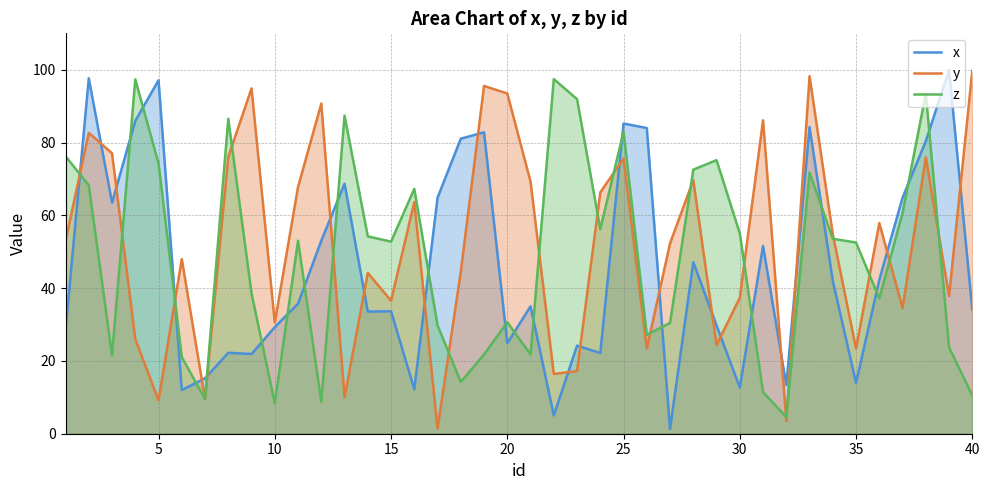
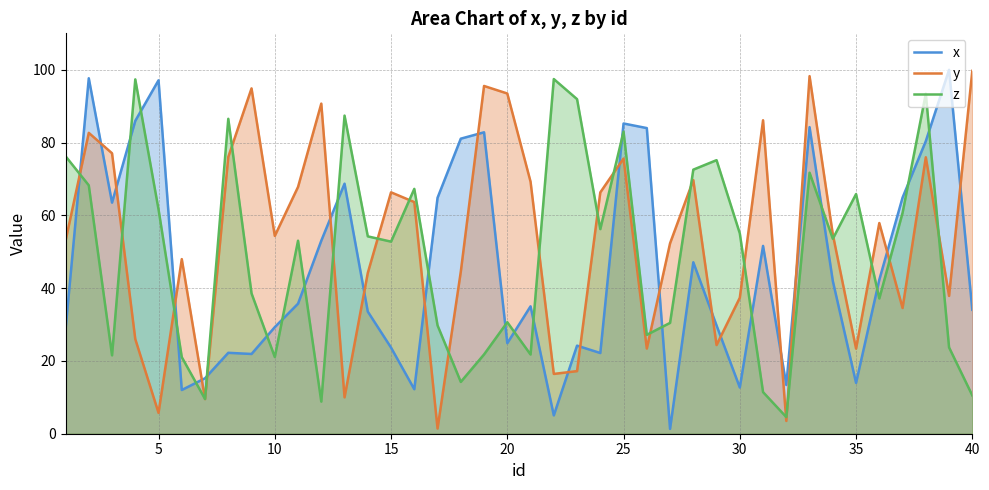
  {
    "x": {
      "5": 97,
      "10": 29,
-     "15": 34,
+     "15": 24,
      "20": 25,
      "25": 85,
      "30": 13,
      "35": 14,
      "40": 34
    },
    "y": {
-     "5": 9,
-     "10": 31,
-     "15": 37,
+     "5": 6,
+     "10": 54,
+     "15": 66,
      "20": 93,
      "25": 76,
      "30": 37,
      "35": 23,
      "40": 100
    },
    "z": {
-     "5": 74,
-     "10": 8,
+     "5": 62,
+     "10": 21,
      "15": 53,
      "20": 31,
      "25": 83,
      "30": 55,
-     "35": 53,
+     "35": 66,
      "40": 11
    }
  }
